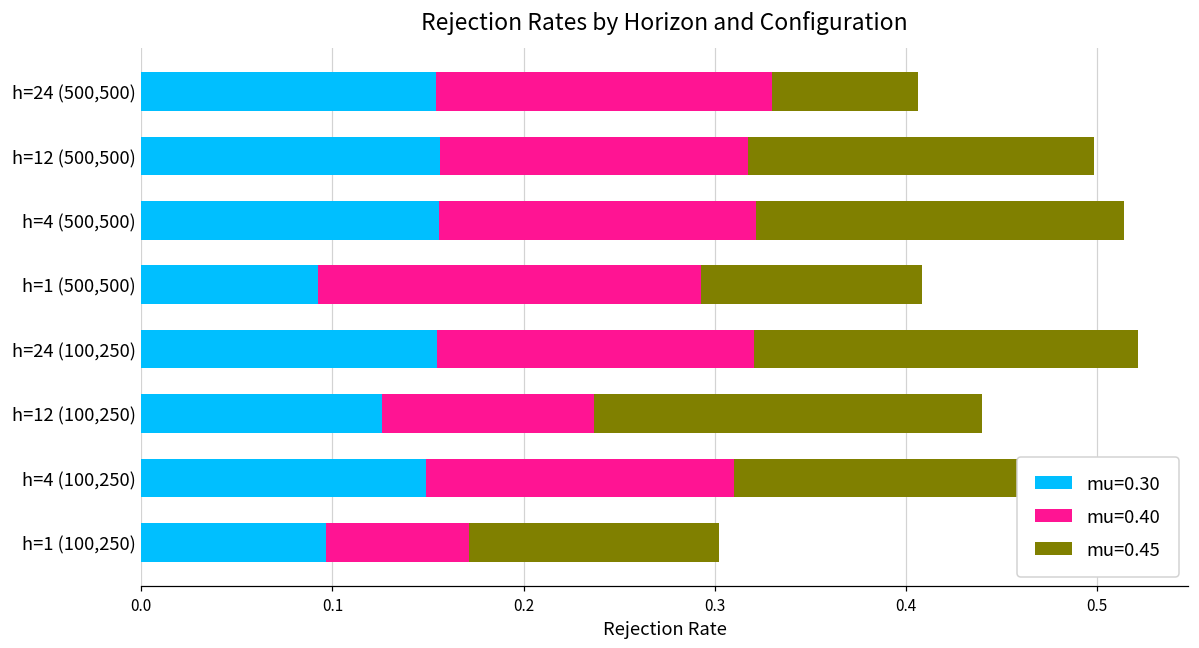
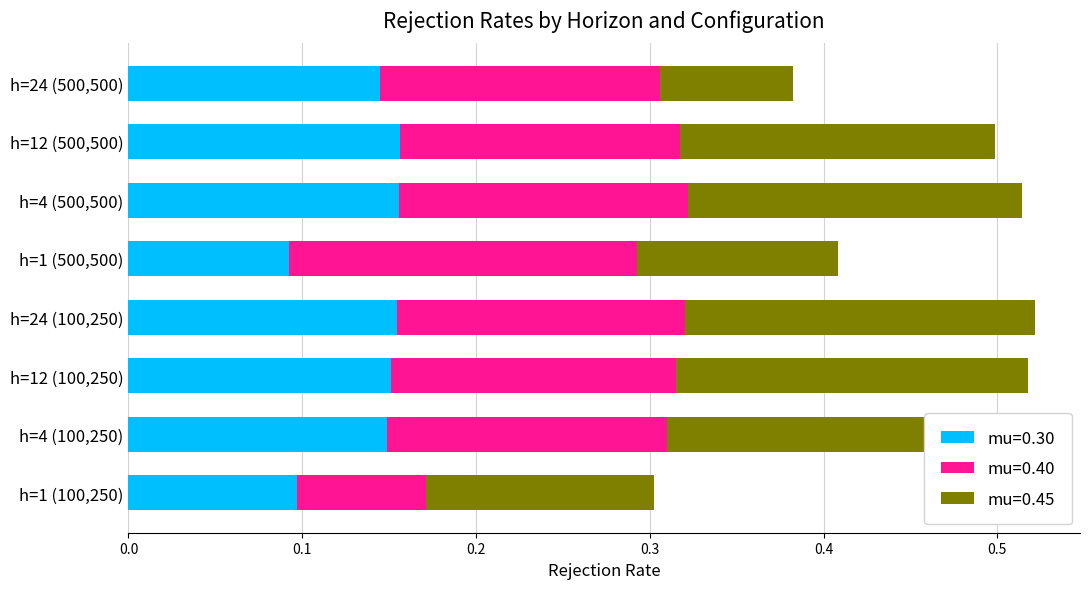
  {
    "mu=0.30": {
-     "h=24 (500,500)": 0.154,
+     "h=24 (500,500)": 0.145,
      "h=12 (500,500)": 0.156,
      "h=4 (500,500)": 0.156,
      "h=1 (500,500)": 0.093,
      "h=24 (100,250)": 0.155,
-     "h=12 (100,250)": 0.126,
+     "h=12 (100,250)": 0.151,
      "h=4 (100,250)": 0.149,
      "h=1 (100,250)": 0.097
    },
    "mu=0.40": {
-     "h=24 (500,500)": 0.176,
+     "h=24 (500,500)": 0.161,
      "h=12 (500,500)": 0.161,
      "h=4 (500,500)": 0.166,
      "h=1 (500,500)": 0.200,
      "h=24 (100,250)": 0.166,
-     "h=12 (100,250)": 0.111,
+     "h=12 (100,250)": 0.164,
      "h=4 (100,250)": 0.161,
      "h=1 (100,250)": 0.075
    },
    "mu=0.45": {
      "h=24 (500,500)": 0.076,
      "h=12 (500,500)": 0.181,
      "h=4 (500,500)": 0.193,
      "h=1 (500,500)": 0.116,
      "h=24 (100,250)": 0.201,
      "h=12 (100,250)": 0.203,
      "h=1 (100,250)": 0.131
    }
  }
